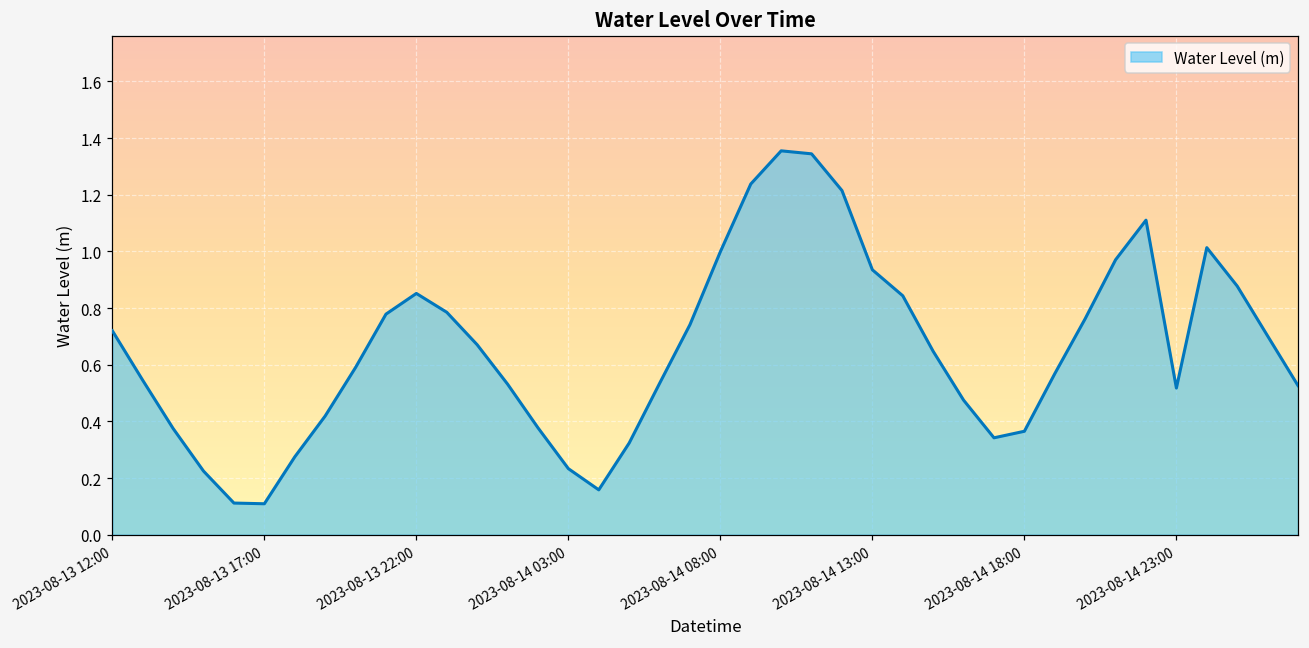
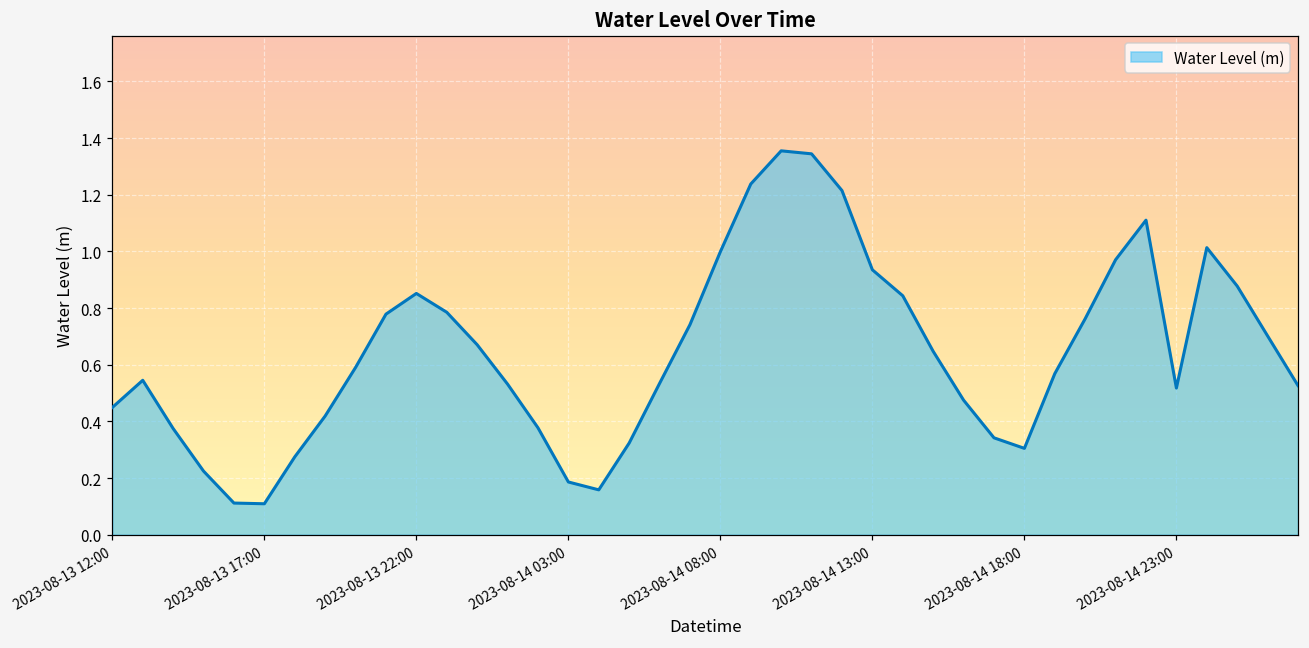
  {
-   "2023-08-13 12:00": 0.72,
+   "2023-08-13 12:00": 0.45,
    "2023-08-13 17:00": 0.11,
    "2023-08-13 22:00": 0.85,
-   "2023-08-14 03:00": 0.23,
+   "2023-08-14 03:00": 0.19,
    "2023-08-14 08:00": 1.00,
    "2023-08-14 13:00": 0.94,
-   "2023-08-14 18:00": 0.37,
+   "2023-08-14 18:00": 0.30,
    "2023-08-14 23:00": 0.52
  }
